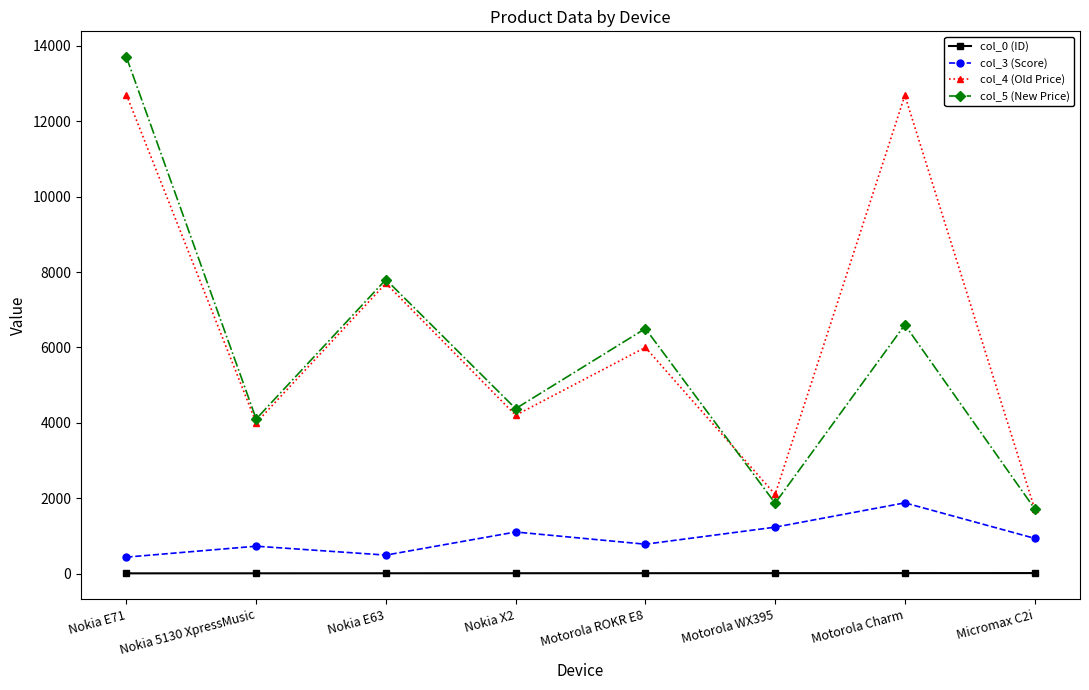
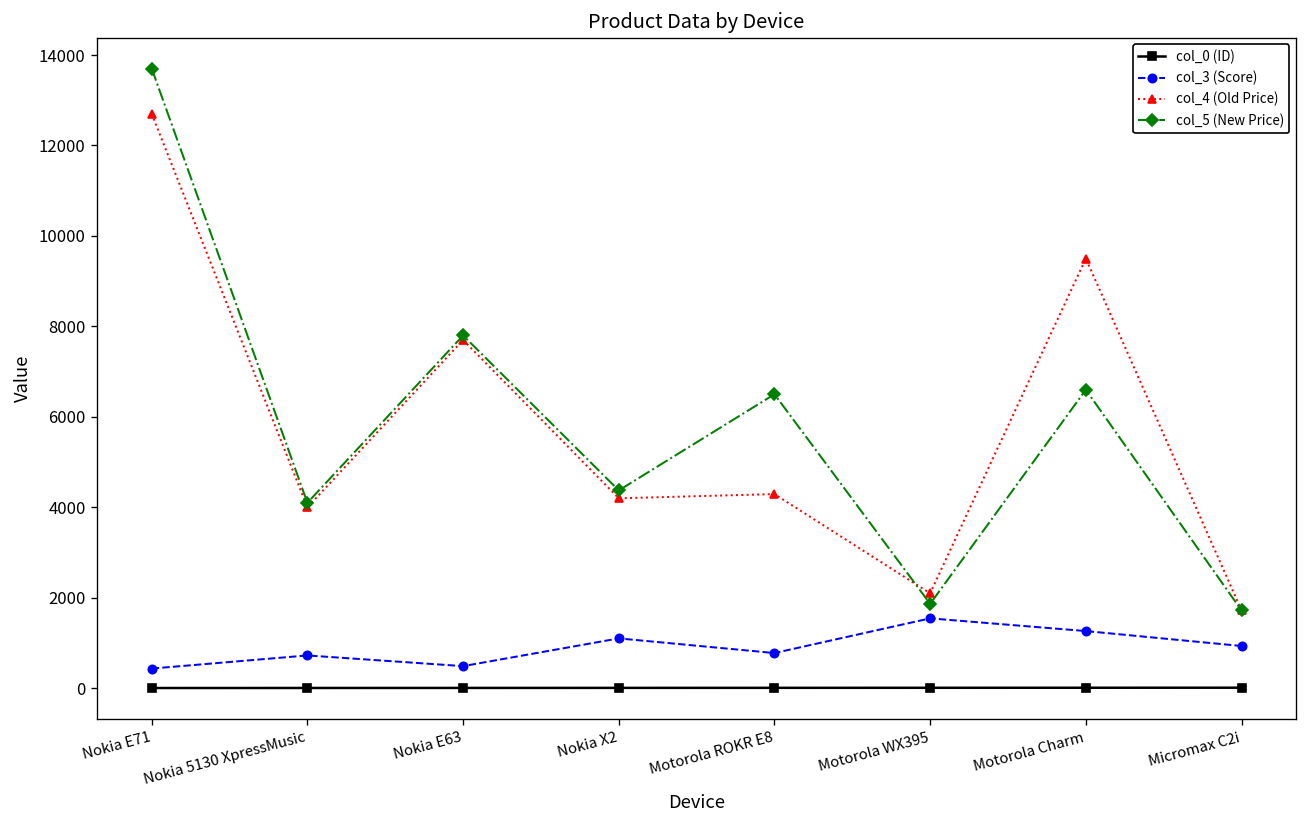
  {
    "col_0 (ID)": {
      "Nokia E71": 0,
      "Nokia 5130 XpressMusic": 0,
      "Nokia E63": 0,
      "Nokia X2": 0,
      "Motorola ROKR E8": 0,
      "Motorola WX395": 0,
      "Motorola Charm": 0,
      "Micromax C2i": 0
    },
    "col_3 (Score)": {
      "Nokia E71": 400,
      "Nokia 5130 XpressMusic": 700,
      "Nokia E63": 500,
      "Nokia X2": 1100,
      "Motorola ROKR E8": 800,
-     "Motorola WX395": 1200,
-     "Motorola Charm": 1900,
+     "Motorola WX395": 1500,
+     "Motorola Charm": 1300,
      "Micromax C2i": 900
    },
    "col_4 (Old Price)": {
      "Nokia E71": 12700,
      "Nokia 5130 XpressMusic": 4000,
      "Nokia E63": 7700,
      "Nokia X2": 4200,
-     "Motorola ROKR E8": 6000,
+     "Motorola ROKR E8": 4300,
      "Motorola WX395": 2100,
-     "Motorola Charm": 12700
+     "Motorola Charm": 9500
    },
    "col_5 (New Price)": {
      "Nokia E71": 13700,
      "Nokia 5130 XpressMusic": 4100,
      "Nokia E63": 7800,
      "Nokia X2": 4400,
      "Motorola ROKR E8": 6500,
      "Motorola WX395": 1900,
      "Motorola Charm": 6600
    }
  }
